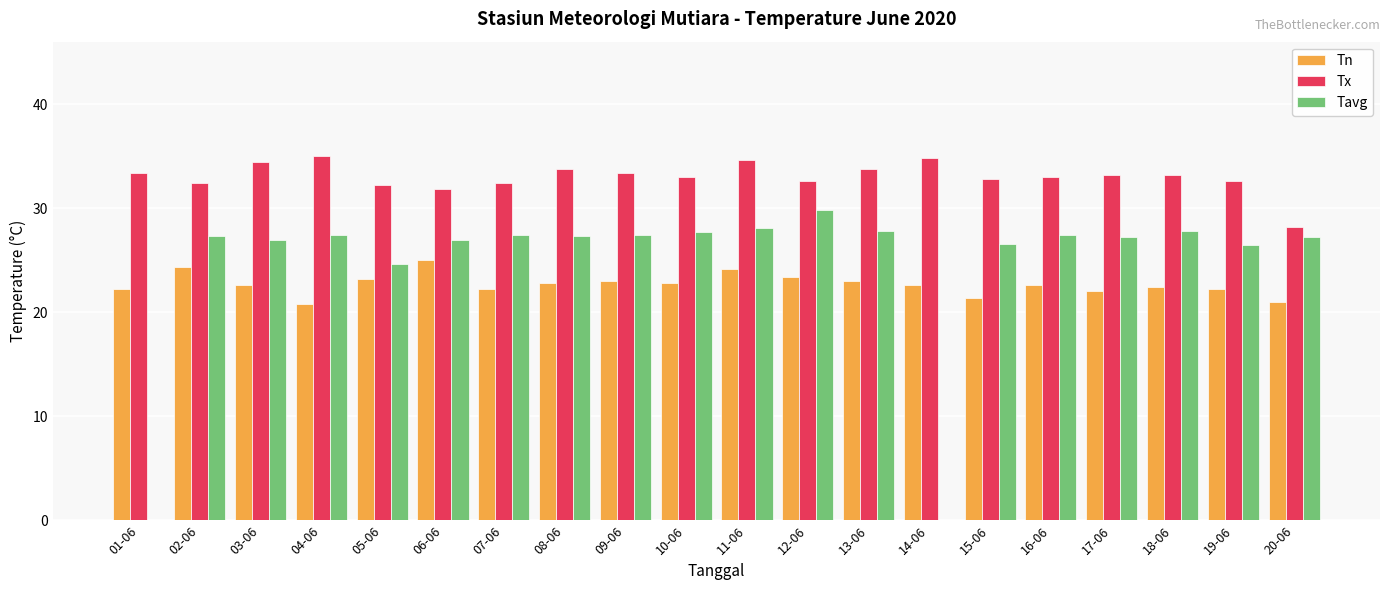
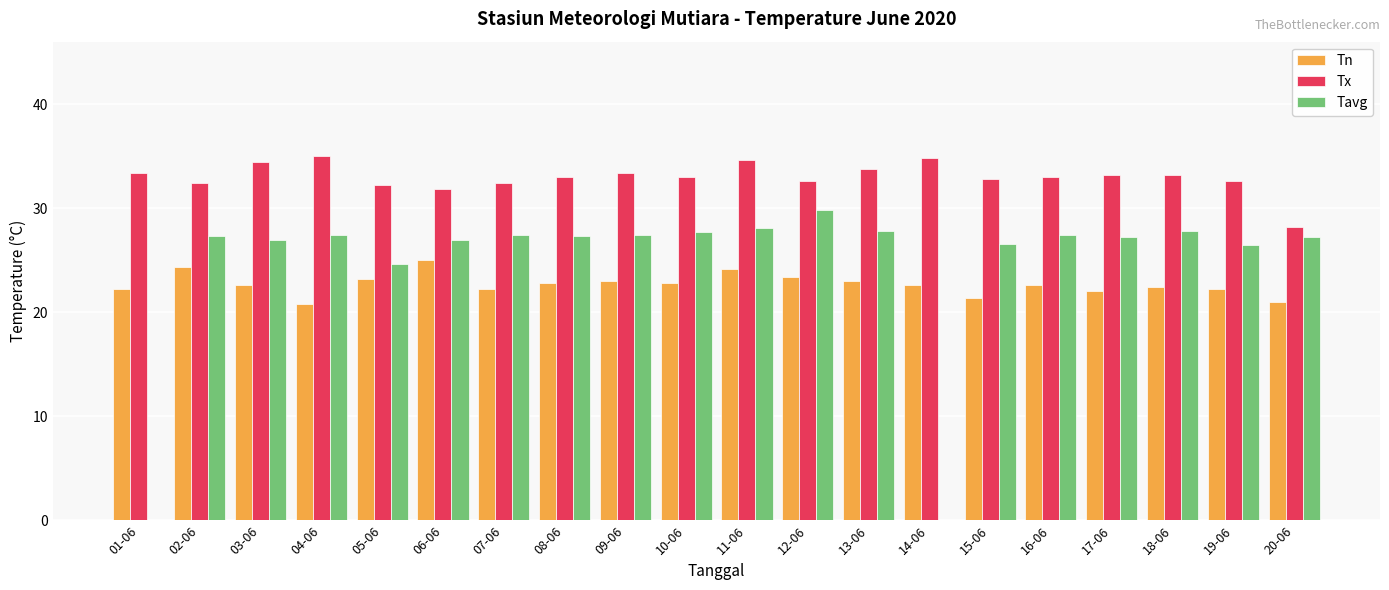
  {
    "Tn": {
      "01-06": 22.2,
      "02-06": 24.4,
      "03-06": 22.6,
      "04-06": 20.8,
      "05-06": 23.2,
      "06-06": 25.0,
      "07-06": 22.2,
      "08-06": 22.8,
      "09-06": 23.0,
      "10-06": 22.8,
      "11-06": 24.2,
      "12-06": 23.4,
      "13-06": 23.0,
      "14-06": 22.6,
      "15-06": 21.4,
      "16-06": 22.6,
      "17-06": 22.0,
      "18-06": 22.4,
      "19-06": 22.2,
      "20-06": 21.0
    },
    "Tx": {
      "01-06": 33.4,
      "02-06": 32.4,
      "03-06": 34.4,
      "04-06": 35.0,
      "05-06": 32.2,
      "06-06": 31.8,
      "07-06": 32.4,
-     "08-06": 33.8,
+     "08-06": 33.0,
      "09-06": 33.4,
      "10-06": 33.0,
      "11-06": 34.6,
      "12-06": 32.6,
      "13-06": 33.8,
      "14-06": 34.8,
      "15-06": 32.8,
      "16-06": 33.0,
      "17-06": 33.2,
      "18-06": 33.2,
      "19-06": 32.6,
      "20-06": 28.2
    },
    "Tavg": {
      "01-06": 0.0,
      "02-06": 27.3,
      "03-06": 26.9,
      "04-06": 27.4,
      "05-06": 24.6,
      "06-06": 26.9,
      "07-06": 27.4,
      "08-06": 27.3,
      "09-06": 27.4,
      "10-06": 27.7,
      "11-06": 28.1,
      "12-06": 29.8,
      "13-06": 27.8,
      "14-06": 0.0,
      "15-06": 26.6,
      "16-06": 27.4,
      "17-06": 27.2,
      "18-06": 27.8,
      "19-06": 26.5,
      "20-06": 27.2
    }
  }
